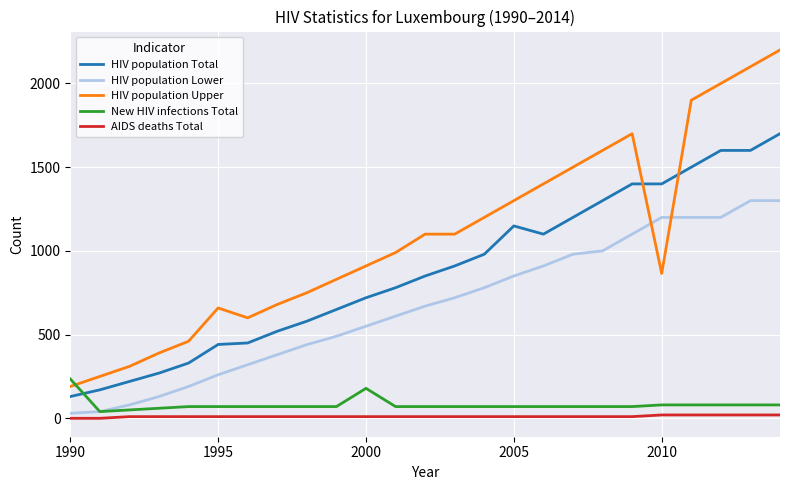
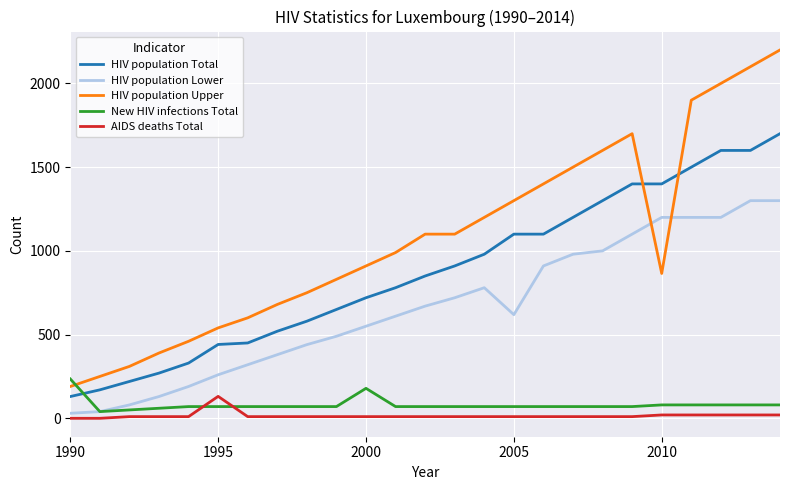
  {
    "HIV population Total": {
      "1990": 130,
      "1995": 440,
      "2000": 720,
-     "2005": 1150,
+     "2005": 1100,
      "2010": 1400
    },
    "HIV population Lower": {
      "1990": 30,
      "1995": 260,
      "2000": 550,
-     "2005": 850,
+     "2005": 620,
      "2010": 1200
    },
    "HIV population Upper": {
      "1990": 190,
-     "1995": 660,
+     "1995": 540,
      "2000": 910,
      "2005": 1300,
      "2010": 870
    },
    "New HIV infections Total": {
      "1990": 240,
      "1995": 70,
      "2000": 180,
      "2005": 70,
      "2010": 80
    },
    "AIDS deaths Total": {
      "1990": 0,
-     "1995": 10,
+     "1995": 130,
      "2000": 10,
      "2005": 10,
      "2010": 20
    }
  }
